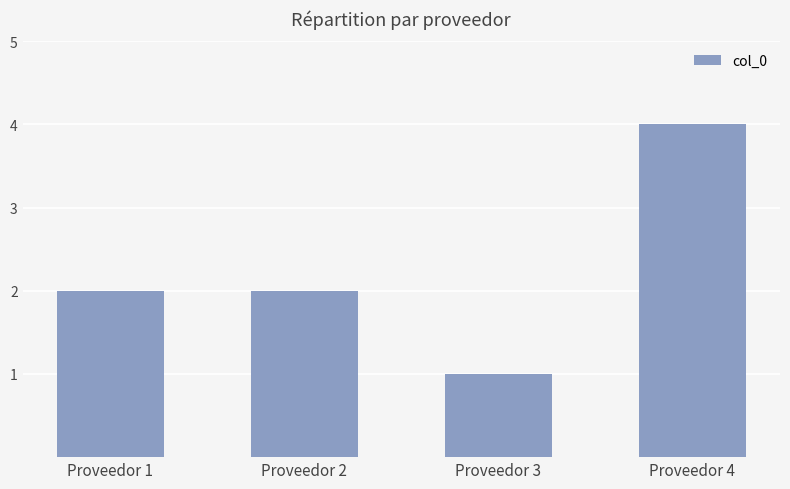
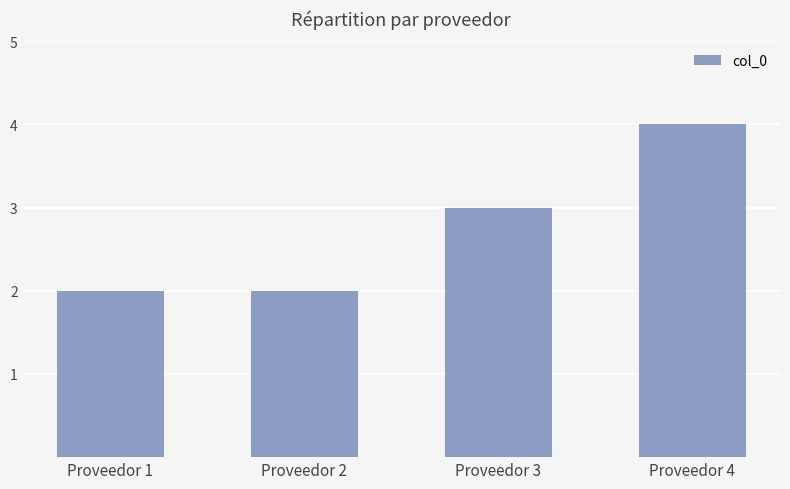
  {
    "Proveedor 1": 2,
    "Proveedor 2": 2,
-   "Proveedor 3": 1,
+   "Proveedor 3": 3,
    "Proveedor 4": 4
  }
